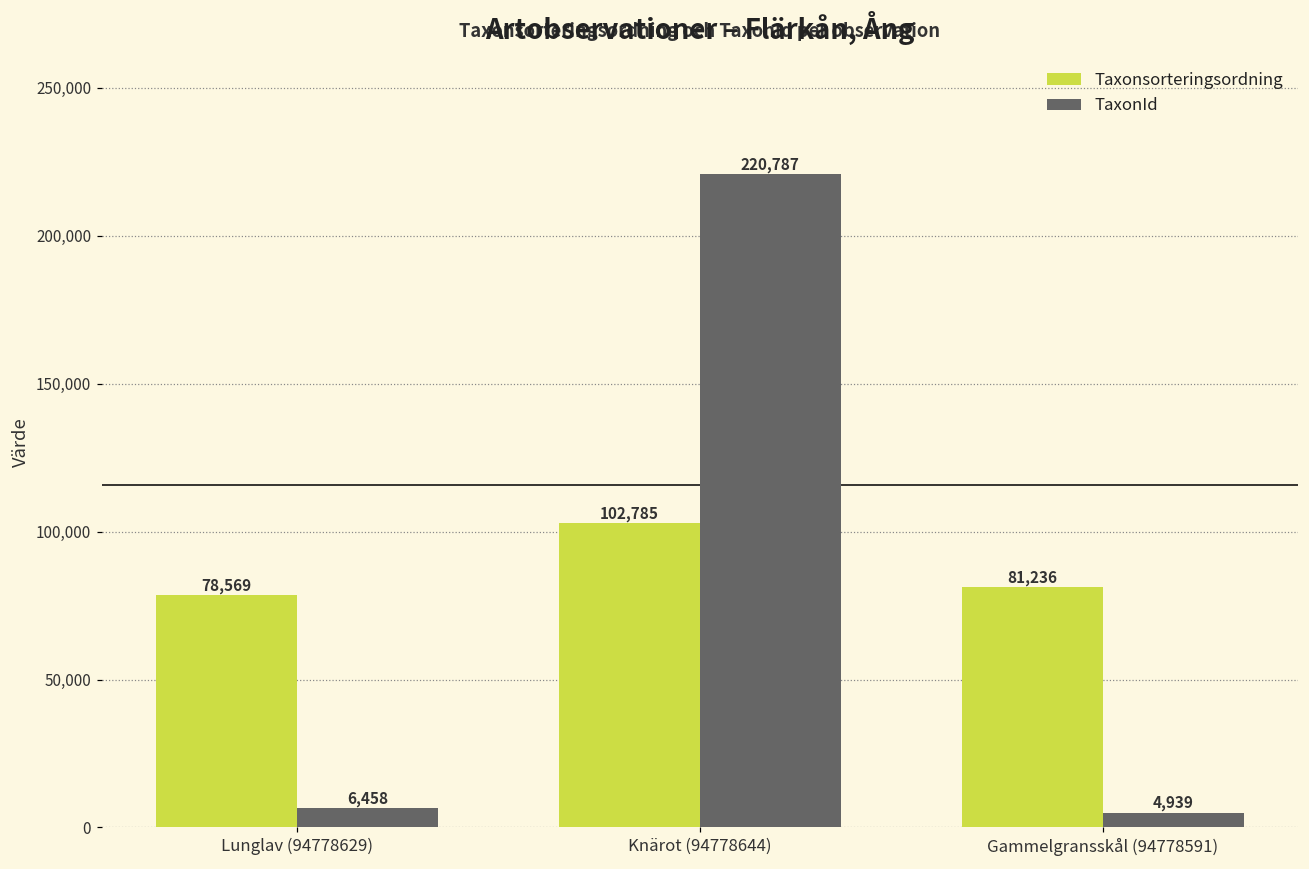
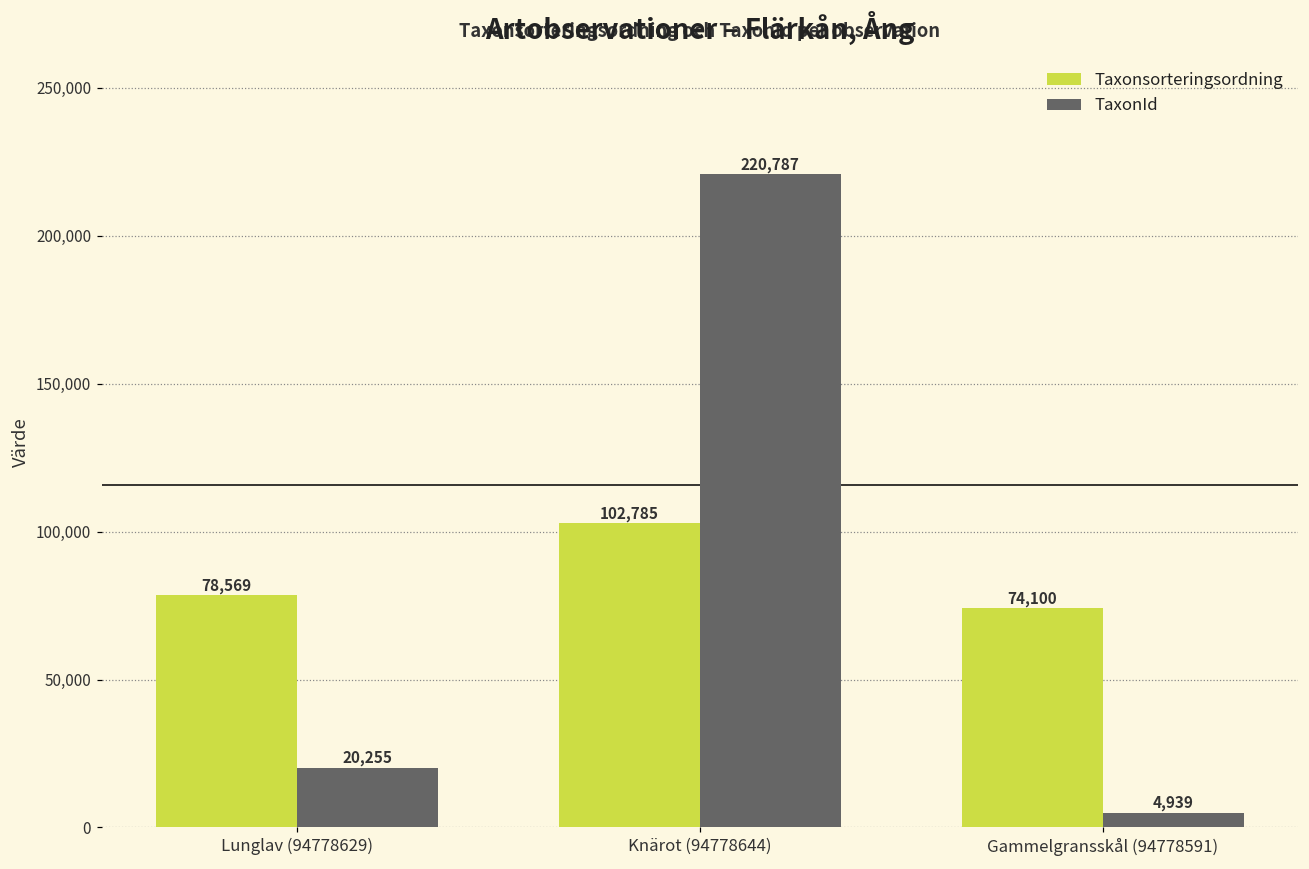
  {
    "Taxonsorteringsordning": {
      "Lunglav (94778629)": "78,569",
      "Knärot (94778644)": "102,785",
-     "Gammelgransskål (94778591)": "81,236"
+     "Gammelgransskål (94778591)": "74,100"
    },
    "TaxonId": {
-     "Lunglav (94778629)": "6,458",
+     "Lunglav (94778629)": "20,255",
      "Knärot (94778644)": "220,787",
      "Gammelgransskål (94778591)": "4,939"
    }
  }
